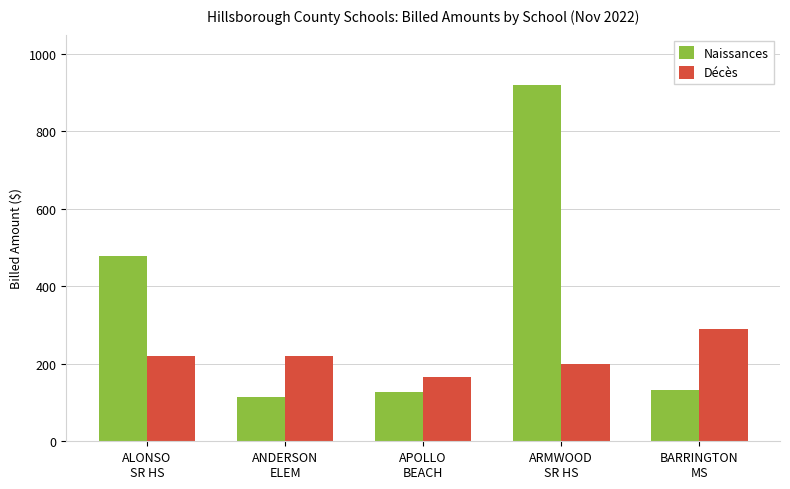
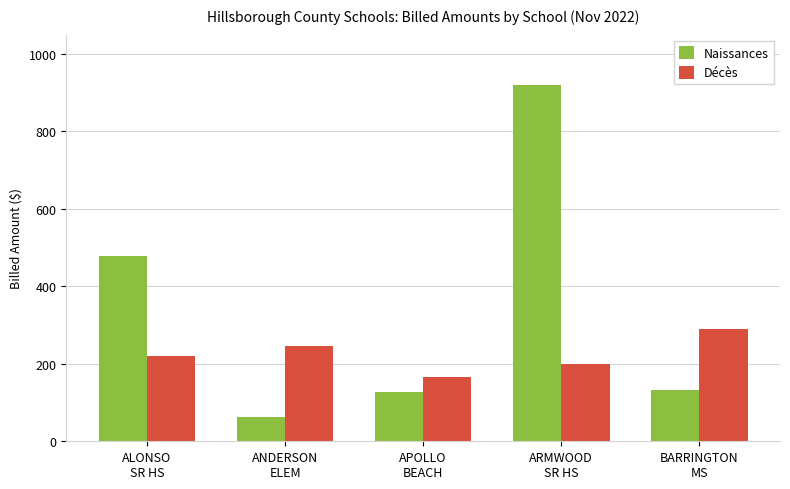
  {
    "Naissances": {
      "ALONSO SR HS": 480,
-     "ANDERSON ELEM": 110,
+     "ANDERSON ELEM": 60,
      "APOLLO BEACH": 130,
      "ARMWOOD SR HS": 920,
      "BARRINGTON MS": 130
    },
    "Décès": {
      "ALONSO SR HS": 220,
-     "ANDERSON ELEM": 220,
+     "ANDERSON ELEM": 250,
      "APOLLO BEACH": 170,
      "ARMWOOD SR HS": 200,
      "BARRINGTON MS": 290
    }
  }
